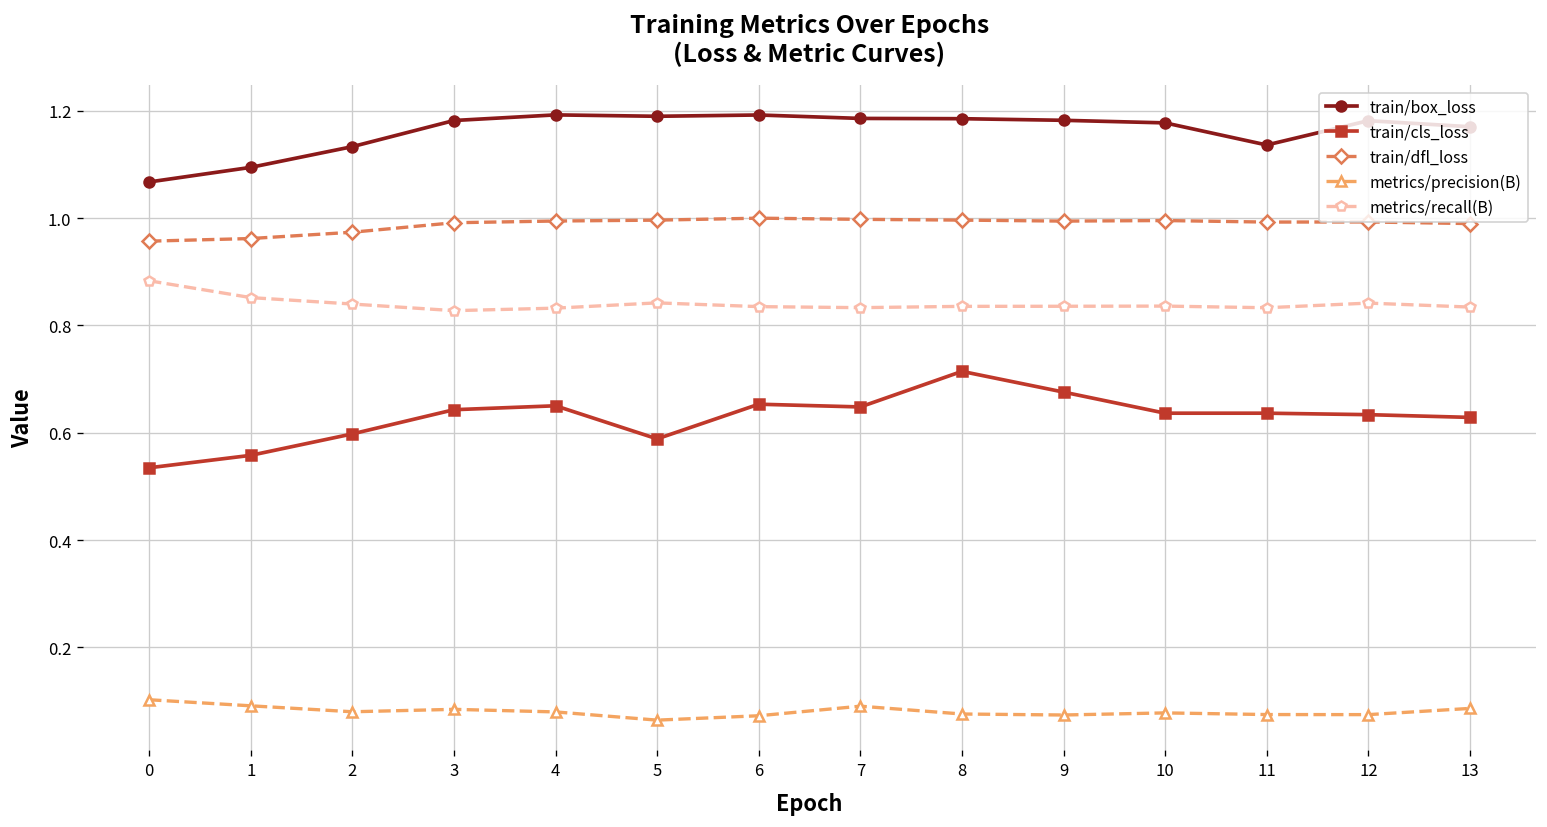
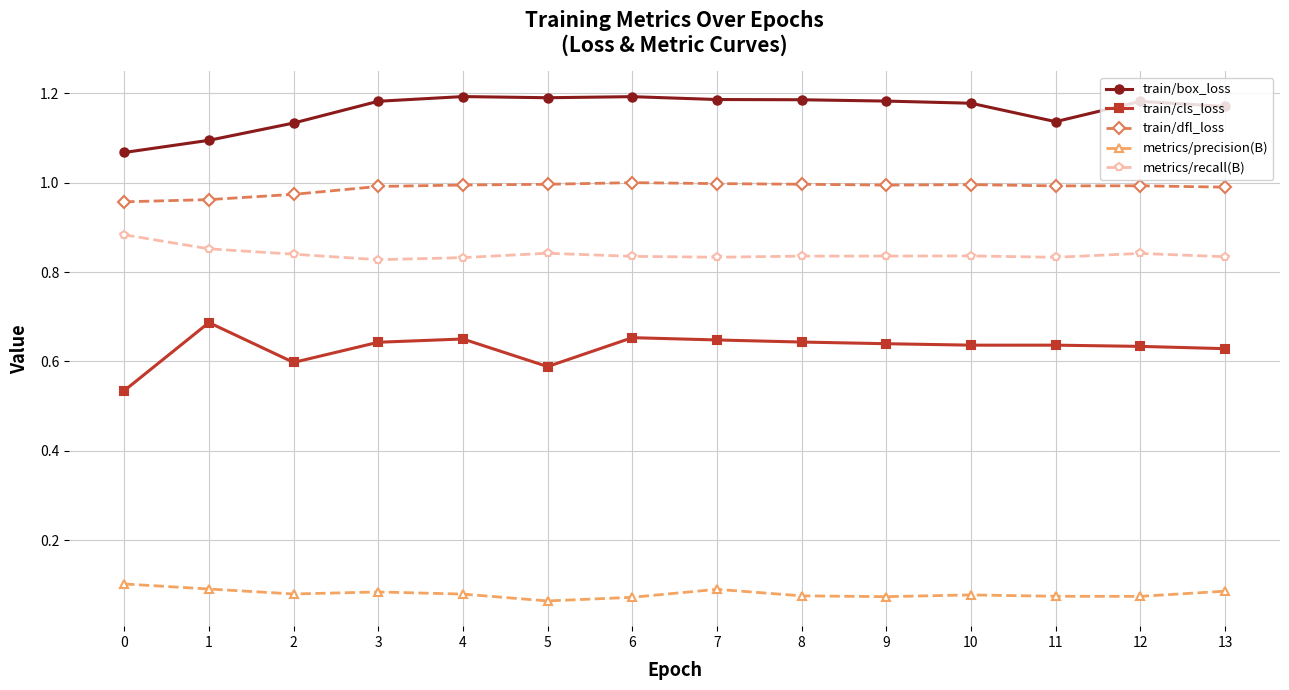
  {
    "train/box_loss": {
      "0": 1.07,
      "1": 1.09,
      "2": 1.13,
      "3": 1.18,
      "4": 1.19,
      "5": 1.19,
      "6": 1.19,
      "7": 1.19,
      "8": 1.19,
      "9": 1.18,
      "10": 1.18,
      "11": 1.14
    },
    "train/cls_loss": {
      "0": 0.53,
-     "1": 0.56,
+     "1": 0.69,
      "2": 0.60,
      "3": 0.64,
      "4": 0.65,
      "5": 0.59,
      "6": 0.65,
      "7": 0.65,
-     "8": 0.71,
-     "9": 0.68,
+     "8": 0.64,
+     "9": 0.64,
      "10": 0.64,
      "11": 0.64,
      "12": 0.63,
      "13": 0.63
    },
    "metrics/recall(B)": {
      "0": 0.88,
      "1": 0.85,
      "2": 0.84,
      "3": 0.83,
      "4": 0.83,
      "5": 0.84,
      "6": 0.84,
      "7": 0.83,
      "8": 0.84,
      "9": 0.84,
      "10": 0.84,
      "11": 0.83,
      "12": 0.84,
      "13": 0.83
    }
  }
